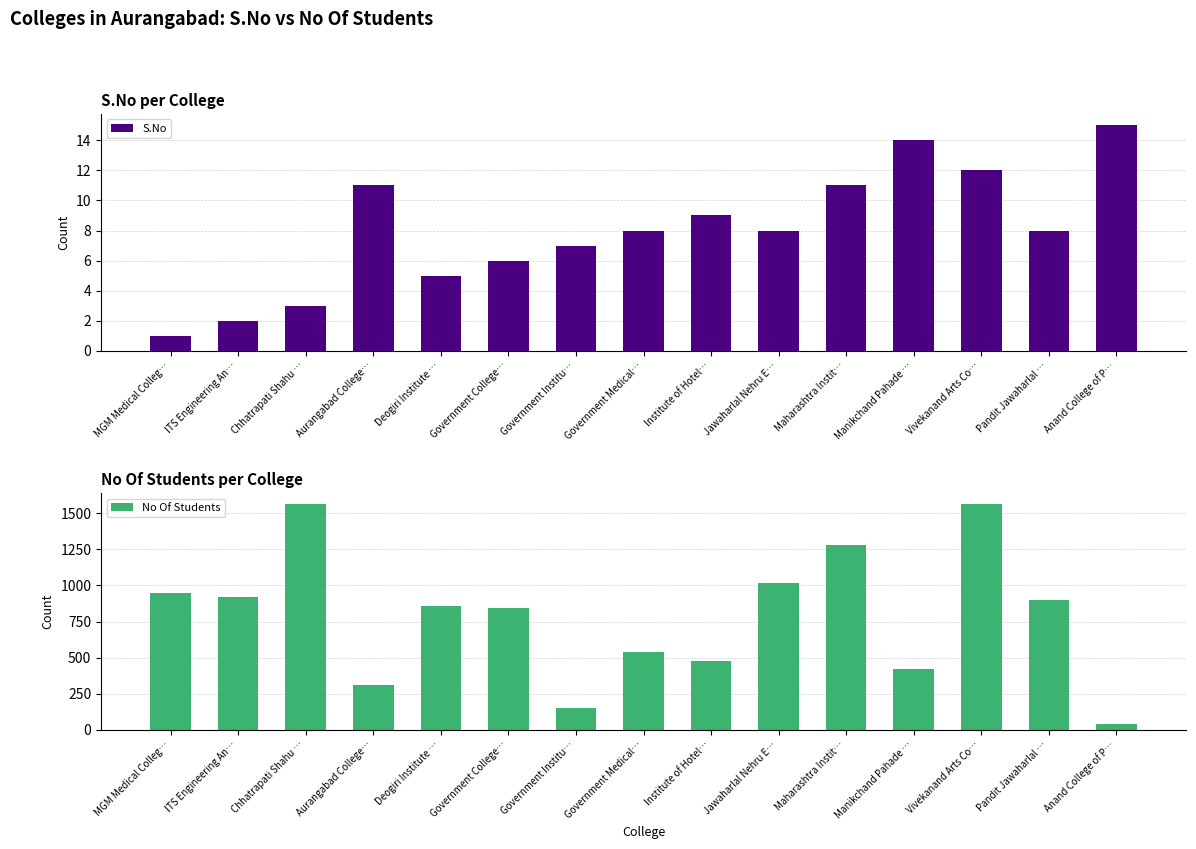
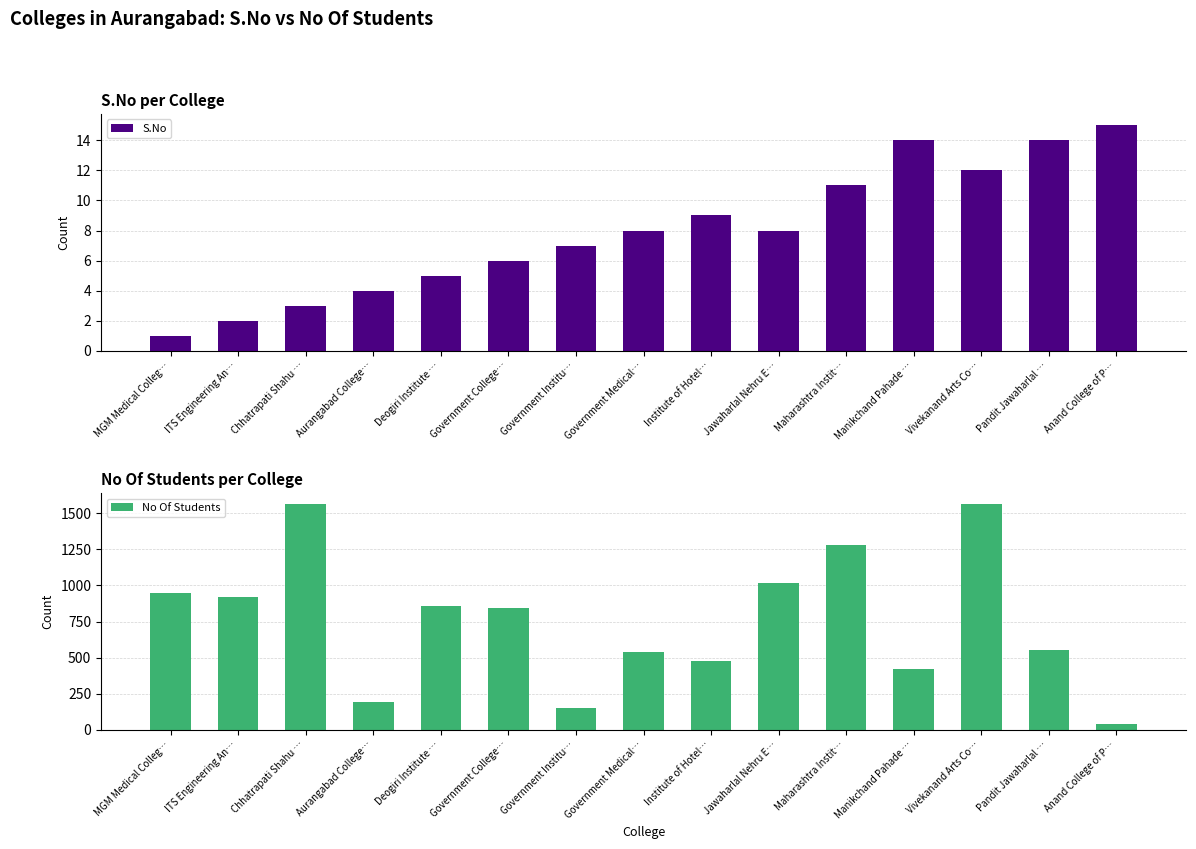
  {
    "S.No per College": {
      "MGM Medical Colleg…": 1,
      "ITS Engineering An…": 2,
      "Chhatrapati Shahu …": 3,
-     "Aurangabad College…": 11,
+     "Aurangabad College…": 4,
      "Deogiri Institute …": 5,
      "Government College…": 6,
      "Government Institu…": 7,
      "Government Medical…": 8,
      "Institute of Hotel…": 9,
      "Jawaharlal Nehru E…": 8,
      "Maharashtra Instit…": 11,
      "Manikchand Pahade …": 14,
      "Vivekanand Arts Co…": 12,
-     "Pandit Jawaharlal …": 8,
+     "Pandit Jawaharlal …": 14,
      "Anand College of P…": 15
    },
    "No Of Students per College": {
      "MGM Medical Colleg…": 950,
      "ITS Engineering An…": 920,
      "Chhatrapati Shahu …": 1560,
-     "Aurangabad College…": 310,
+     "Aurangabad College…": 190,
      "Deogiri Institute …": 860,
      "Government College…": 850,
      "Government Institu…": 160,
      "Government Medical…": 540,
      "Institute of Hotel…": 480,
      "Jawaharlal Nehru E…": 1020,
      "Maharashtra Instit…": 1280,
      "Manikchand Pahade …": 420,
      "Vivekanand Arts Co…": 1560,
-     "Pandit Jawaharlal …": 900,
+     "Pandit Jawaharlal …": 550,
      "Anand College of P…": 40
    }
  }
